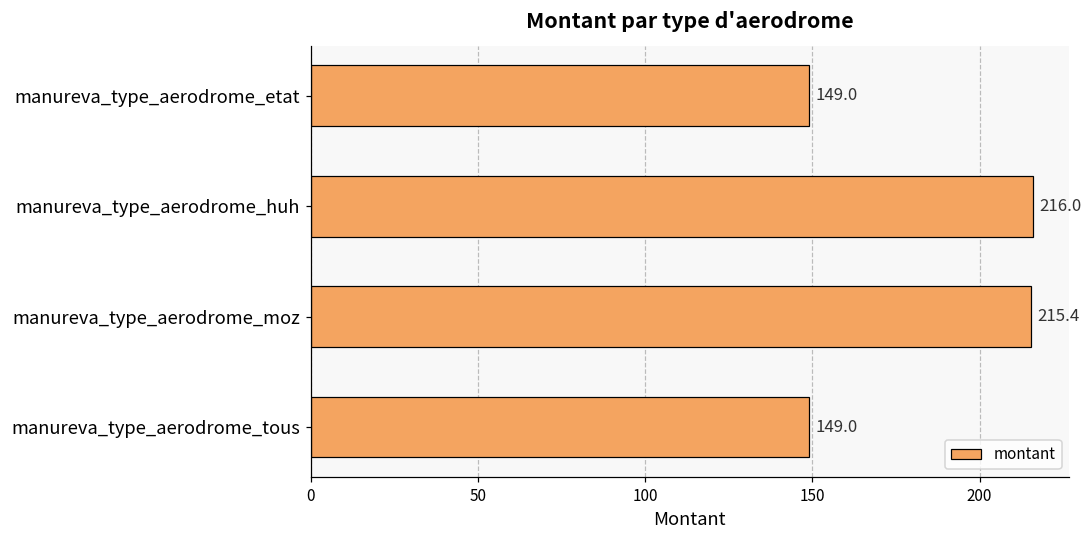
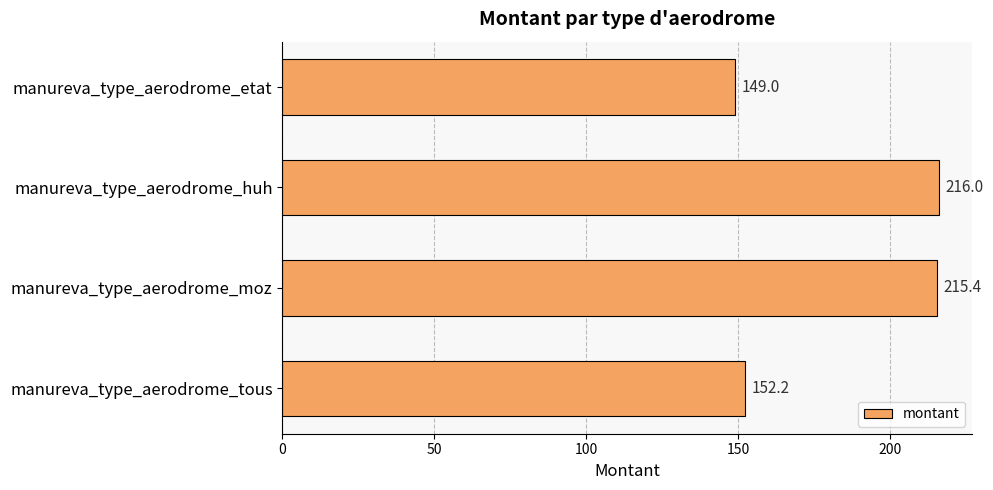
  {
    "manureva_type_aerodrome_etat": 149.0,
    "manureva_type_aerodrome_huh": 216.0,
    "manureva_type_aerodrome_moz": 215.4,
-   "manureva_type_aerodrome_tous": 149.0
+   "manureva_type_aerodrome_tous": 152.2
  }
